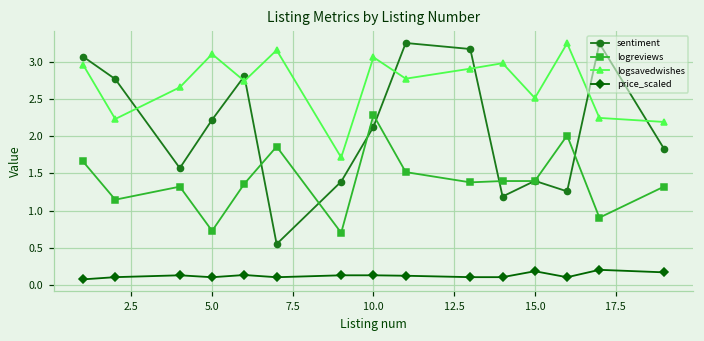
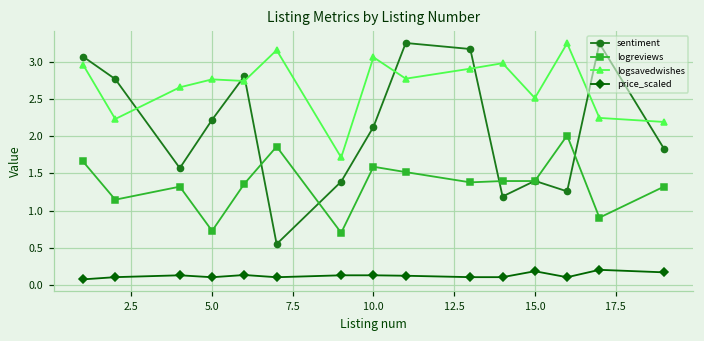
  {
    "logreviews": {
      "5.0": 0.7,
-     "10.0": 2.3
+     "10.0": 1.6
    },
    "logsavedwishes": {
-     "5.0": 3.1,
+     "5.0": 2.8,
      "10.0": 3.1,
      "15.0": 2.5
    }
  }
